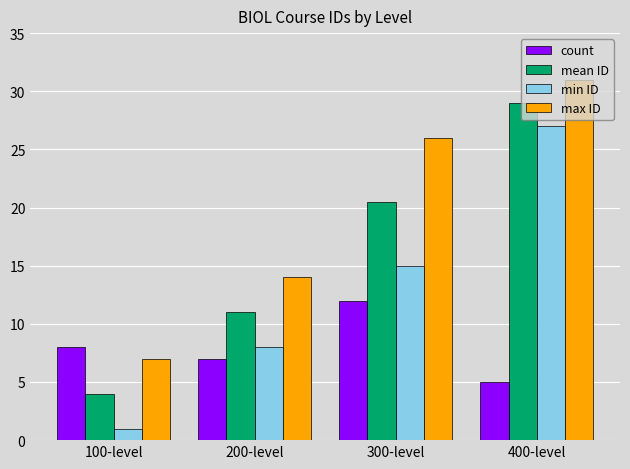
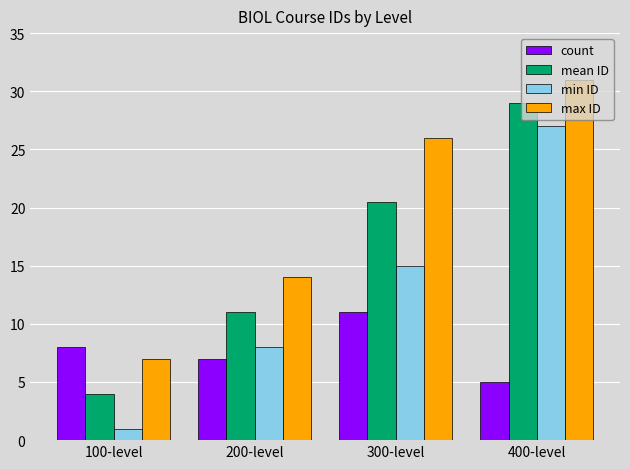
  {
    "count": {
      "100-level": 8,
      "200-level": 7,
-     "300-level": 12,
+     "300-level": 11,
      "400-level": 5
    },
    "mean ID": {
      "100-level": 4,
      "200-level": 11,
      "300-level": 20.5
    },
    "min ID": {
      "100-level": 1,
      "200-level": 8,
      "300-level": 15,
      "400-level": 27
    },
    "max ID": {
      "100-level": 7,
      "200-level": 14,
      "300-level": 26
    }
  }
